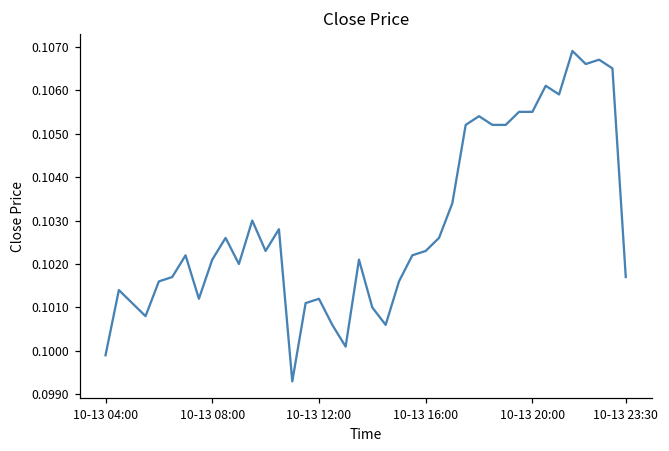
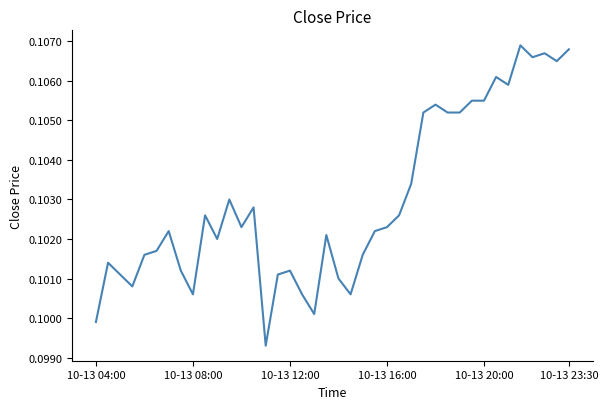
  {
    "10-13 04:00": 0.0999,
-   "10-13 08:00": 0.1021,
+   "10-13 08:00": 0.1006,
    "10-13 12:00": 0.1012,
    "10-13 16:00": 0.1023,
    "10-13 20:00": 0.1055,
-   "10-13 23:30": 0.1017
+   "10-13 23:30": 0.1068
  }
